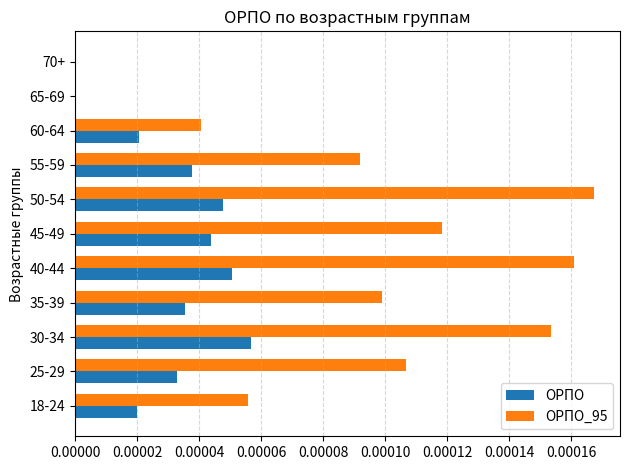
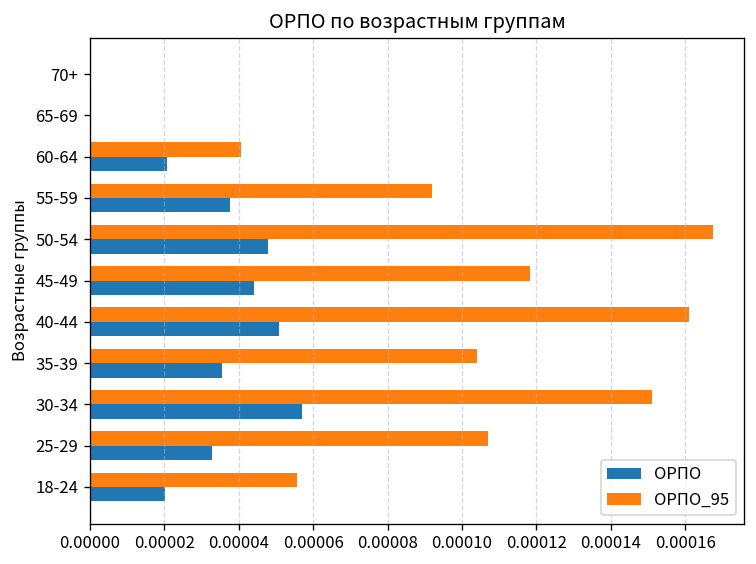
  {
    "ОРПО": {
      "70+": 0.000000,
      "65-69": 0.000000,
      "60-64": 0.000021,
      "55-59": 0.000038,
      "50-54": 0.000048,
      "45-49": 0.000044,
      "40-44": 0.000051,
      "35-39": 0.000035,
      "30-34": 0.000057,
      "25-29": 0.000033,
      "18-24": 0.000020
    },
    "ОРПО_95": {
      "70+": 0.000000,
      "65-69": 0.000000,
      "60-64": 0.000041,
      "55-59": 0.000092,
      "50-54": 0.000167,
      "45-49": 0.000118,
      "40-44": 0.000161,
-     "35-39": 0.000099,
-     "30-34": 0.000154,
+     "35-39": 0.000104,
+     "30-34": 0.000151,
      "25-29": 0.000107,
      "18-24": 0.000056
    }
  }
